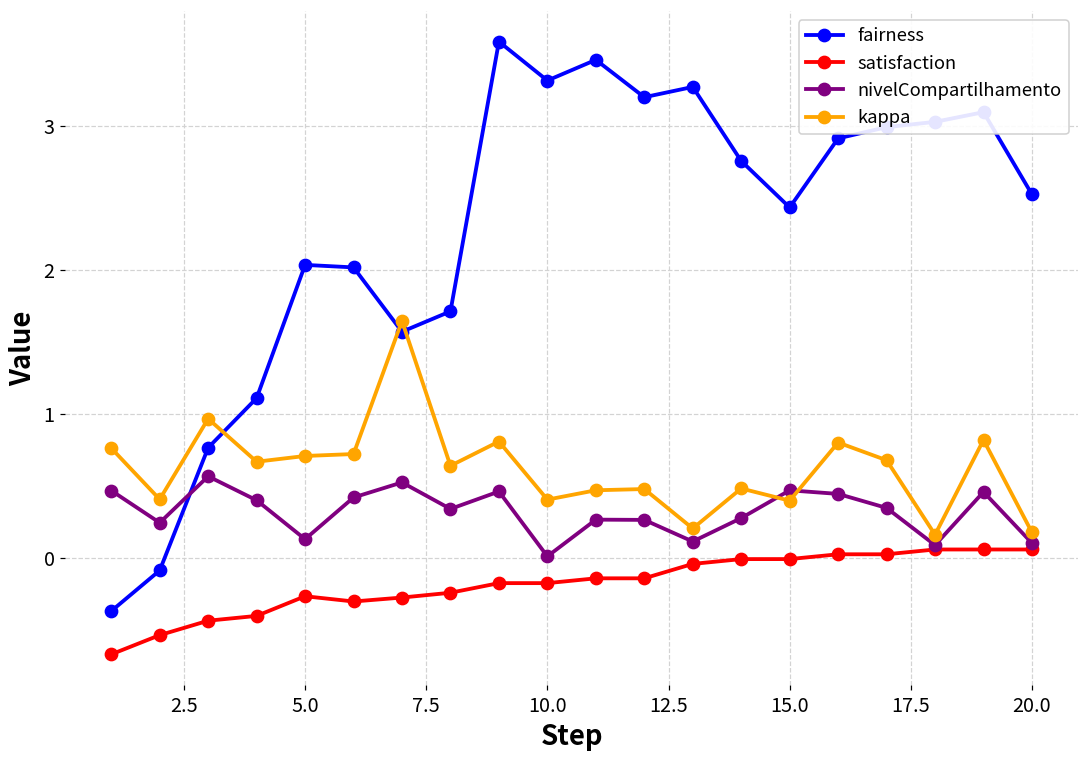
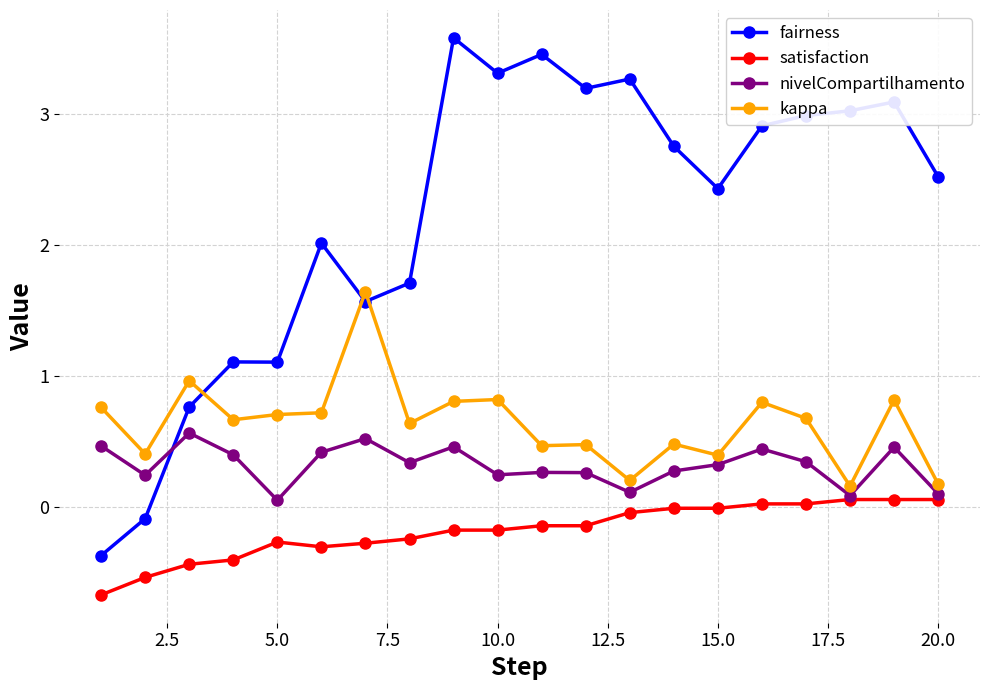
  {
    "fairness": {
-     "5.0": 2.03,
+     "5.0": 1.11,
      "10.0": 3.31,
      "15.0": 2.43,
      "20.0": 2.52
    },
    "satisfaction": {
      "5.0": -0.26,
      "10.0": -0.17,
      "15.0": -0.01,
      "20.0": 0.06
    },
    "nivelCompartilhamento": {
-     "5.0": 0.13,
-     "10.0": 0.01,
-     "15.0": 0.47,
+     "5.0": 0.06,
+     "10.0": 0.25,
+     "15.0": 0.33,
      "20.0": 0.10
    },
    "kappa": {
      "5.0": 0.71,
-     "10.0": 0.41,
+     "10.0": 0.82,
      "15.0": 0.40,
      "20.0": 0.18
    }
  }
